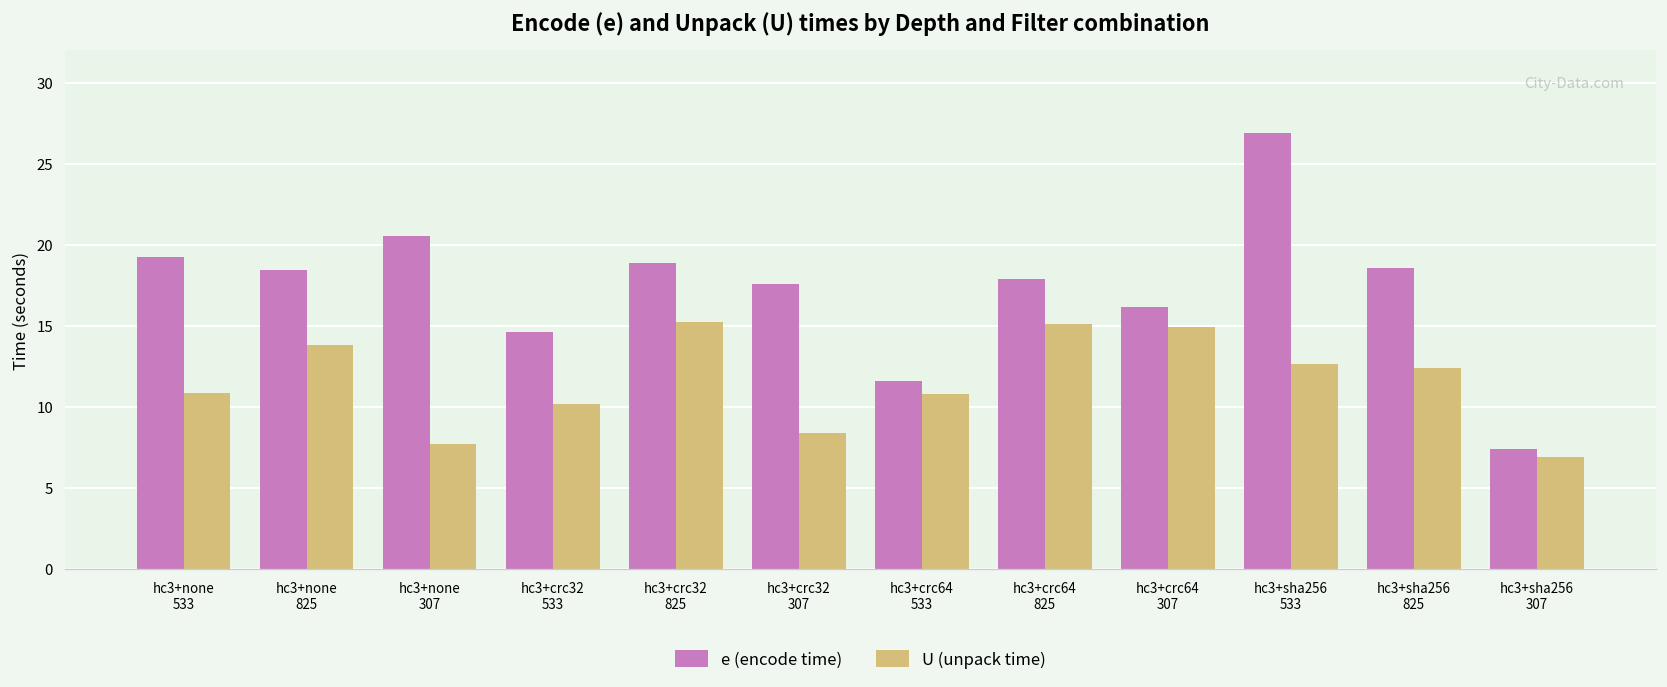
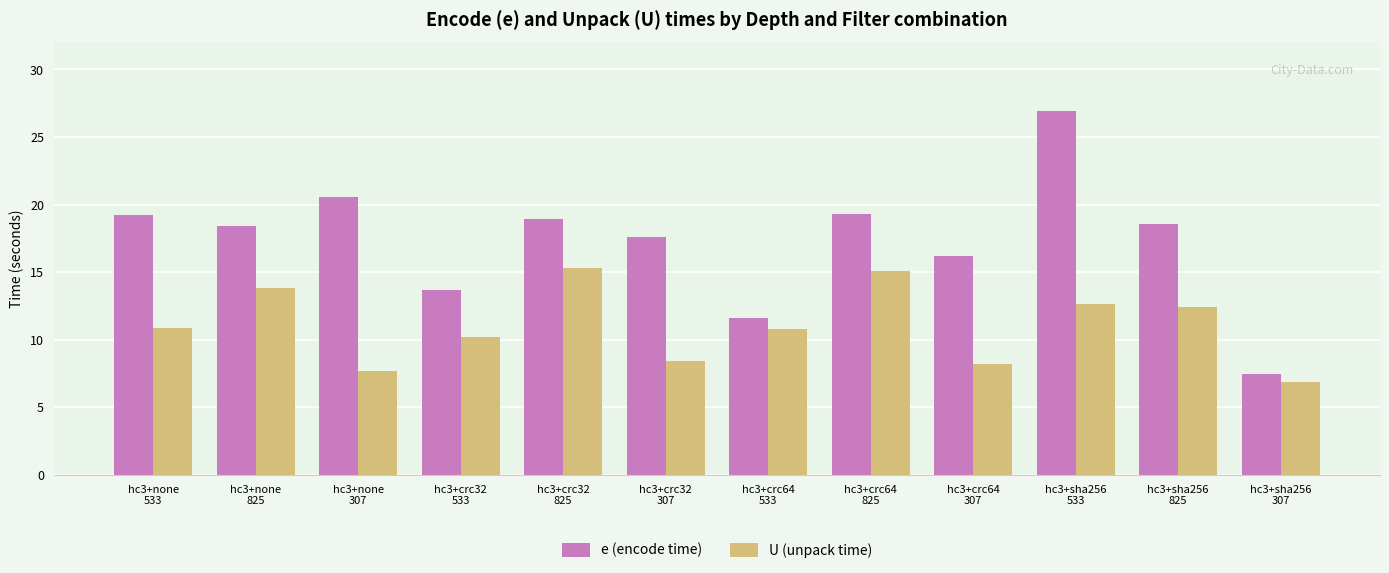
  {
    "e (encode time)": {
      "hc3+none 533": 19.2,
      "hc3+none 825": 18.4,
      "hc3+none 307": 20.6,
-     "hc3+crc32 533": 14.6,
+     "hc3+crc32 533": 13.7,
      "hc3+crc32 825": 18.9,
      "hc3+crc32 307": 17.6,
      "hc3+crc64 533": 11.6,
-     "hc3+crc64 825": 17.9,
+     "hc3+crc64 825": 19.3,
      "hc3+crc64 307": 16.2,
      "hc3+sha256 533": 26.9,
      "hc3+sha256 825": 18.6,
      "hc3+sha256 307": 7.4
    },
    "U (unpack time)": {
      "hc3+none 533": 10.9,
      "hc3+none 825": 13.8,
      "hc3+none 307": 7.7,
      "hc3+crc32 533": 10.2,
      "hc3+crc32 825": 15.3,
      "hc3+crc32 307": 8.4,
      "hc3+crc64 533": 10.8,
      "hc3+crc64 825": 15.1,
-     "hc3+crc64 307": 14.9,
+     "hc3+crc64 307": 8.2,
      "hc3+sha256 533": 12.7,
      "hc3+sha256 825": 12.4,
      "hc3+sha256 307": 6.9
    }
  }
